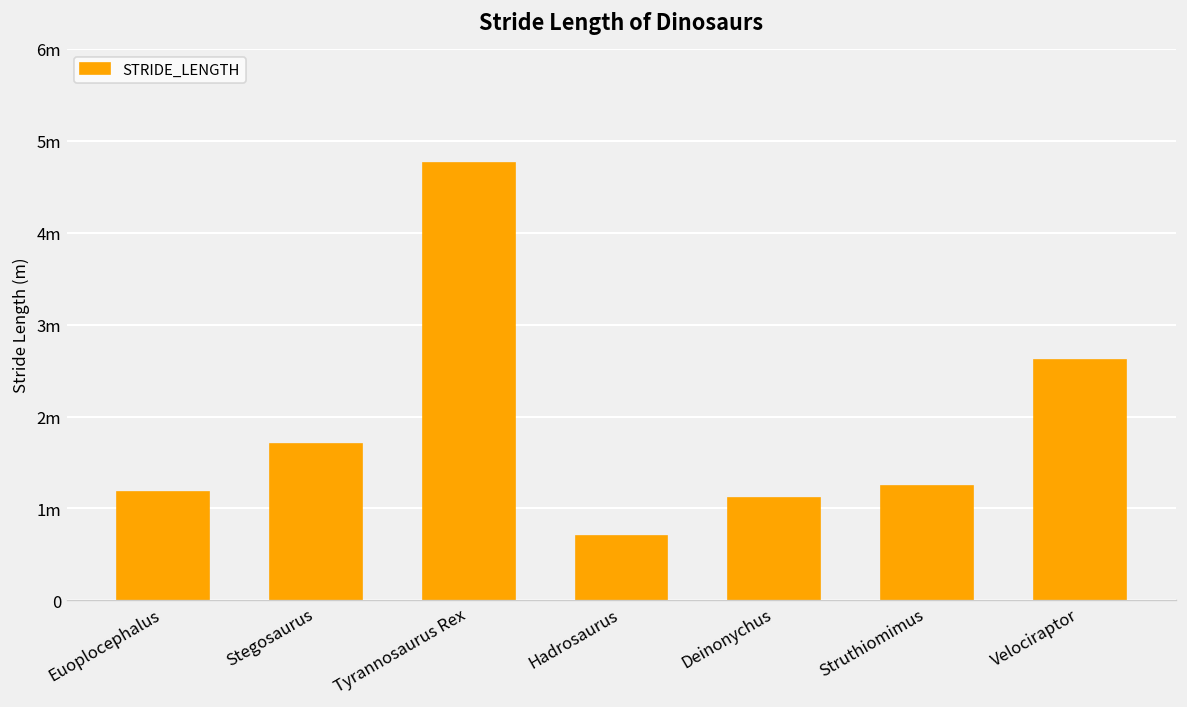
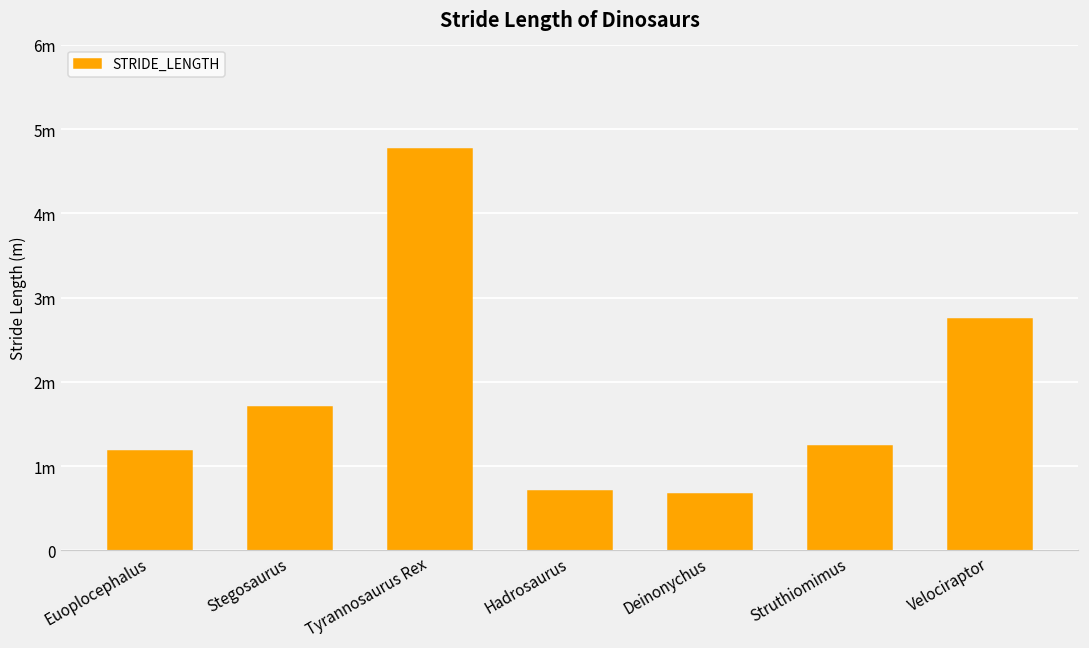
  {
    "Euoplocephalus": "1.2m",
    "Stegosaurus": "1.7m",
    "Tyrannosaurus Rex": "4.8m",
    "Hadrosaurus": "0.7m",
-   "Deinonychus": "1.1m",
+   "Deinonychus": "0.7m",
    "Struthiomimus": "1.2m",
-   "Velociraptor": "2.6m"
+   "Velociraptor": "2.7m"
  }
